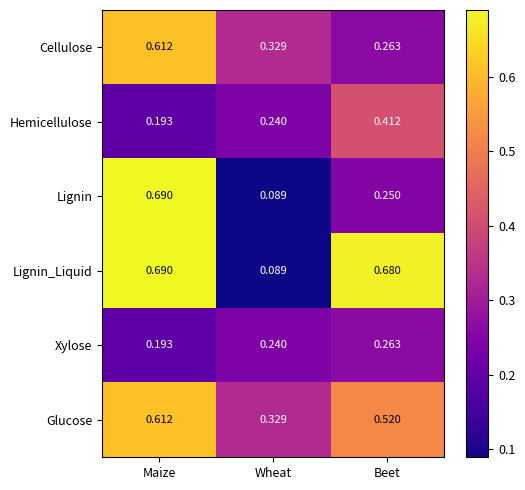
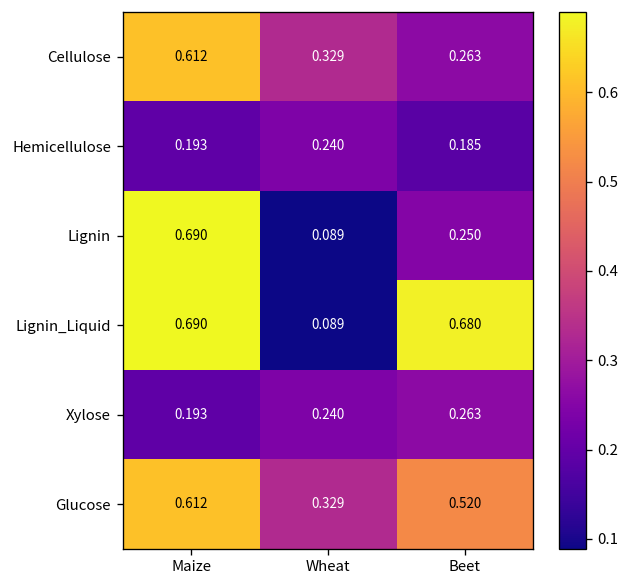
  {
    "Cellulose": {
      "Maize": 0.612,
      "Wheat": 0.329,
      "Beet": 0.263
    },
    "Hemicellulose": {
      "Maize": 0.193,
      "Wheat": 0.240,
-     "Beet": 0.412
+     "Beet": 0.185
    },
    "Lignin": {
      "Maize": 0.690,
      "Wheat": 0.089,
      "Beet": 0.250
    },
    "Lignin_Liquid": {
      "Maize": 0.690,
      "Wheat": 0.089,
      "Beet": 0.680
    },
    "Xylose": {
      "Maize": 0.193,
      "Wheat": 0.240,
      "Beet": 0.263
    },
    "Glucose": {
      "Maize": 0.612,
      "Wheat": 0.329,
      "Beet": 0.520
    }
  }
